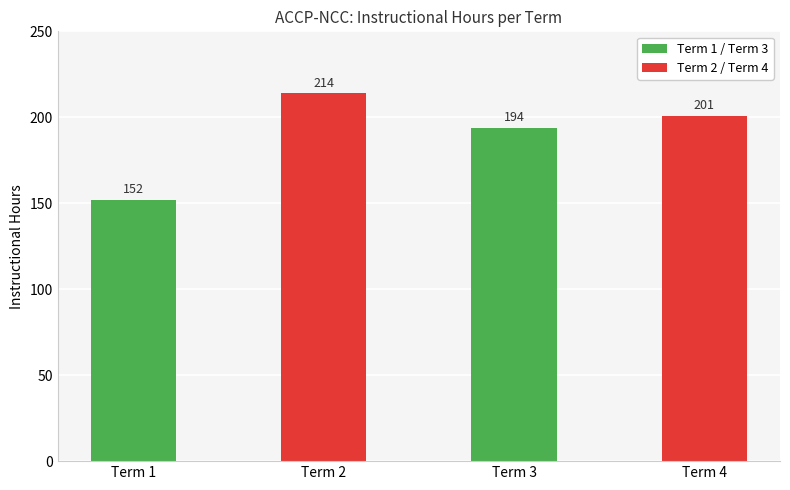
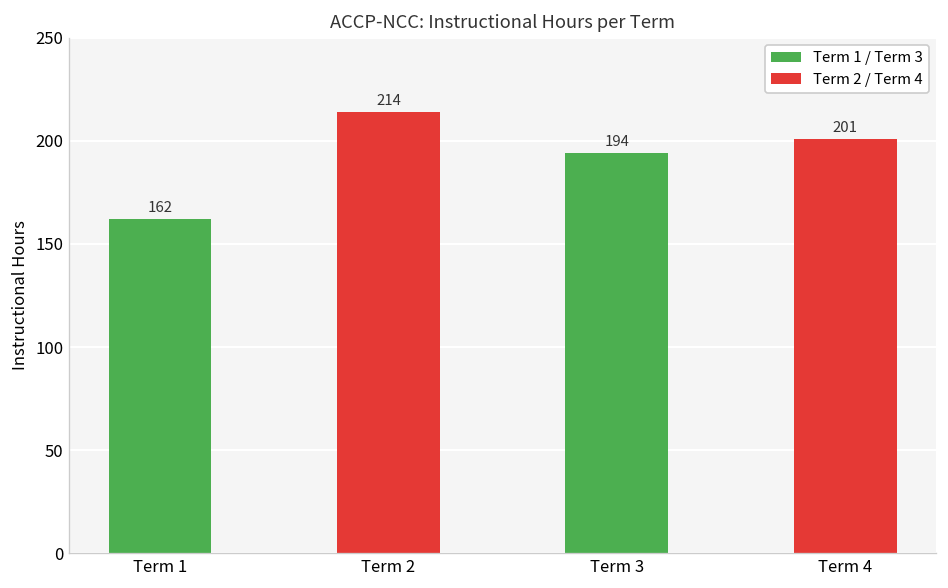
  {
-   "Term 1": 152,
+   "Term 1": 162,
    "Term 2": 214,
    "Term 3": 194,
    "Term 4": 201
  }
